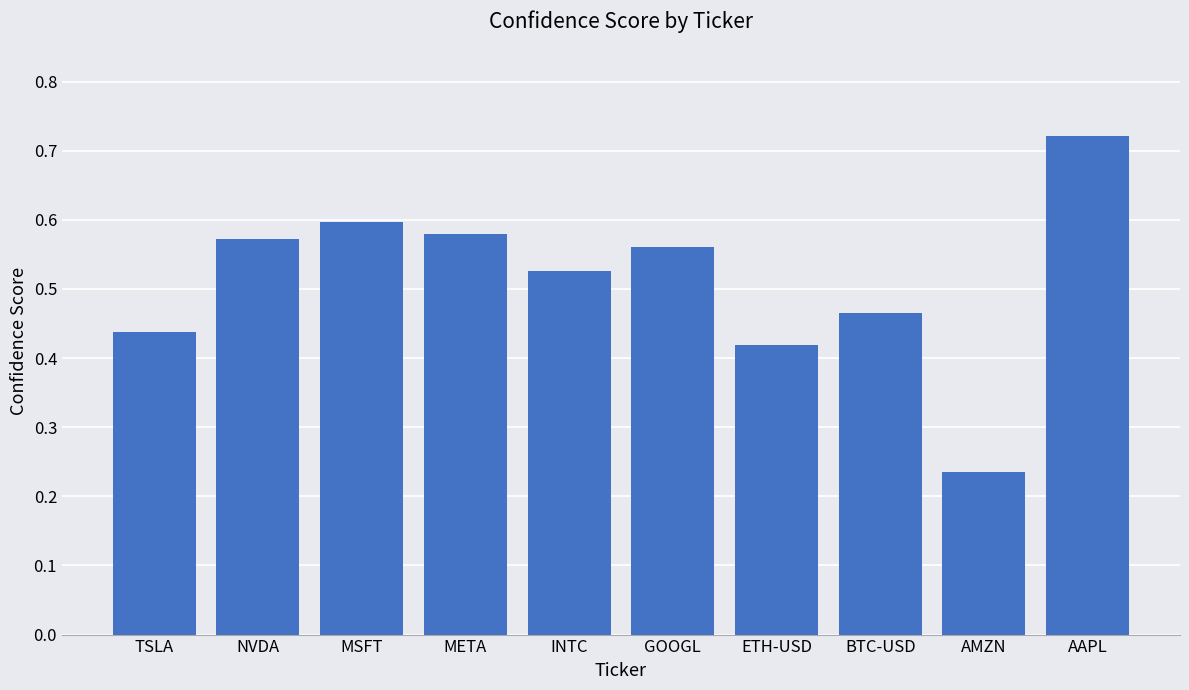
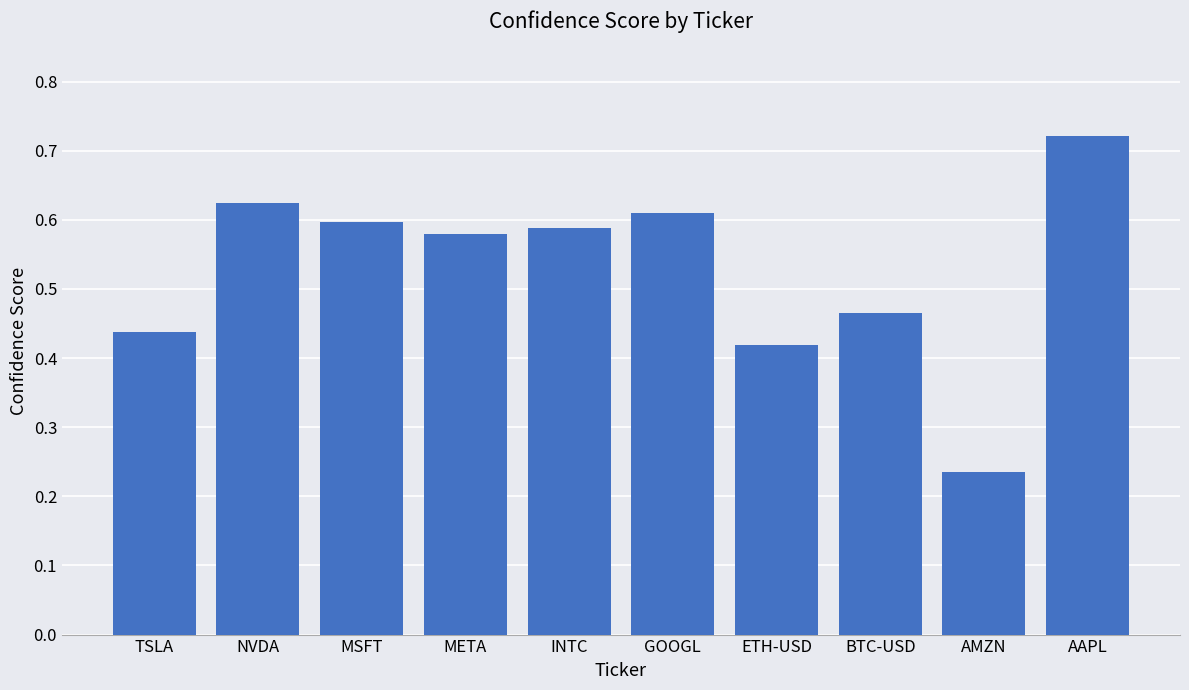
  {
    "TSLA": 0.44,
-   "NVDA": 0.57,
+   "NVDA": 0.62,
    "MSFT": 0.60,
    "META": 0.58,
-   "INTC": 0.53,
-   "GOOGL": 0.56,
+   "INTC": 0.59,
+   "GOOGL": 0.61,
    "ETH-USD": 0.42,
    "BTC-USD": 0.47,
    "AMZN": 0.24,
    "AAPL": 0.72
  }
